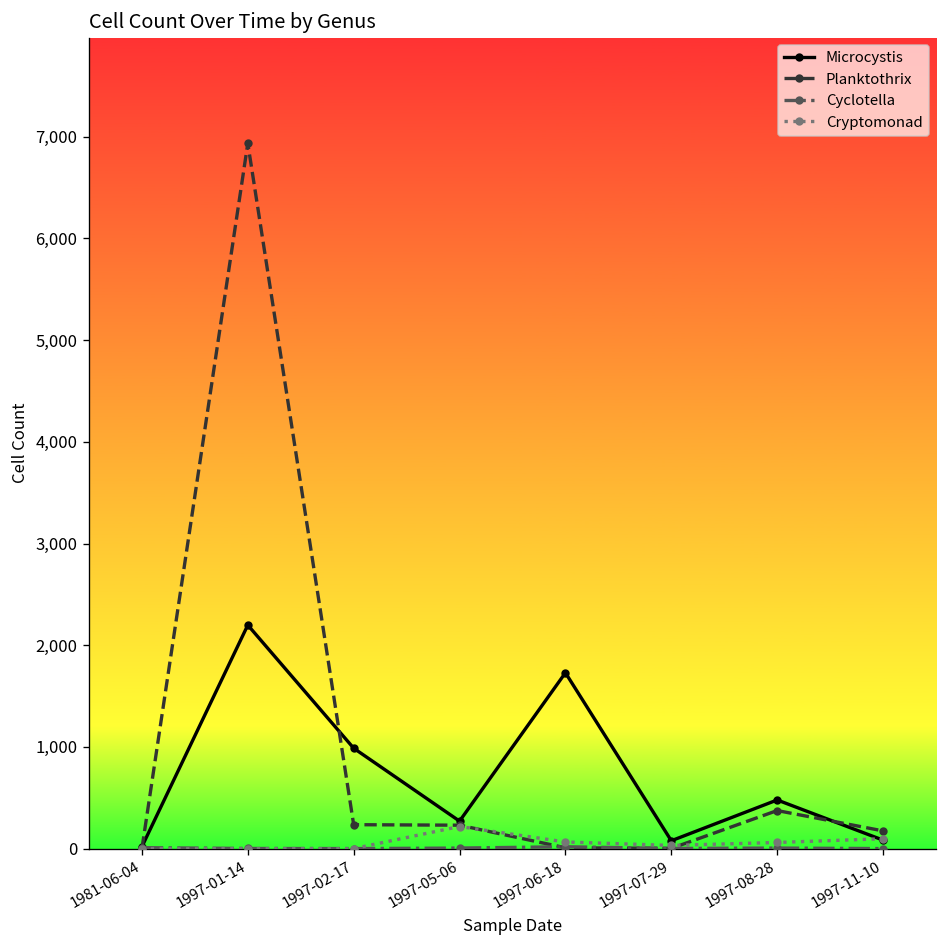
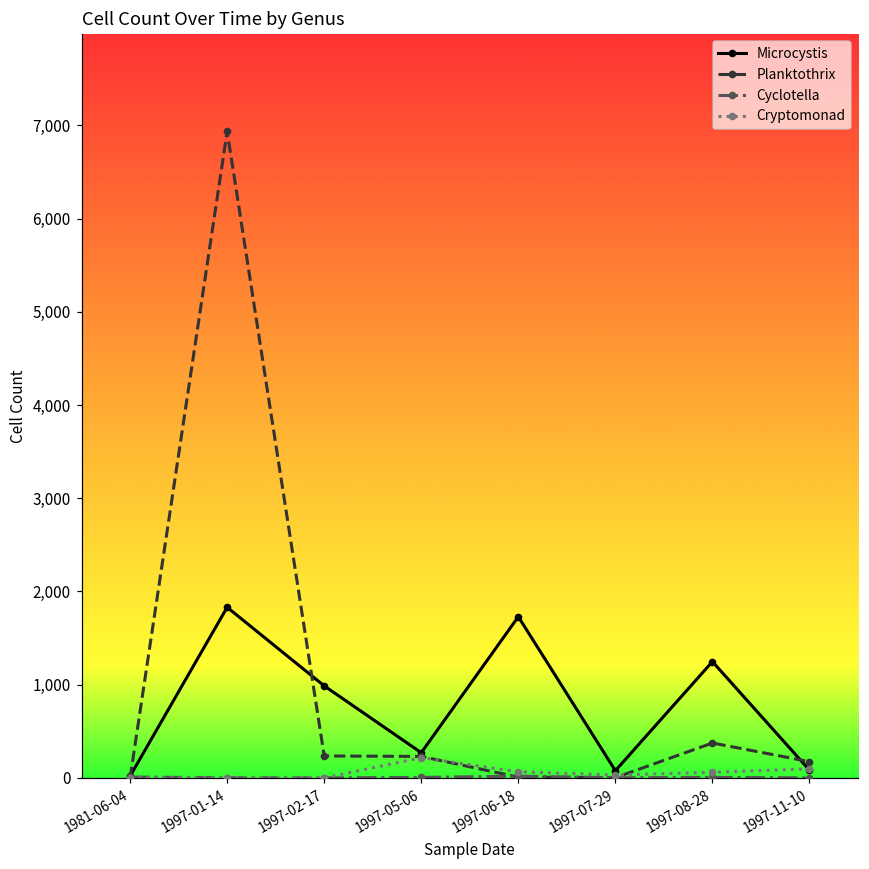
  {
    "Microcystis": {
-     "1997-01-14": "2,200",
+     "1997-01-14": "1,800",
      "1997-02-17": "1,000",
      "1997-05-06": "300",
      "1997-06-18": "1,700",
      "1997-07-29": "100",
-     "1997-08-28": "500"
+     "1997-08-28": "1,200"
    }
  }
